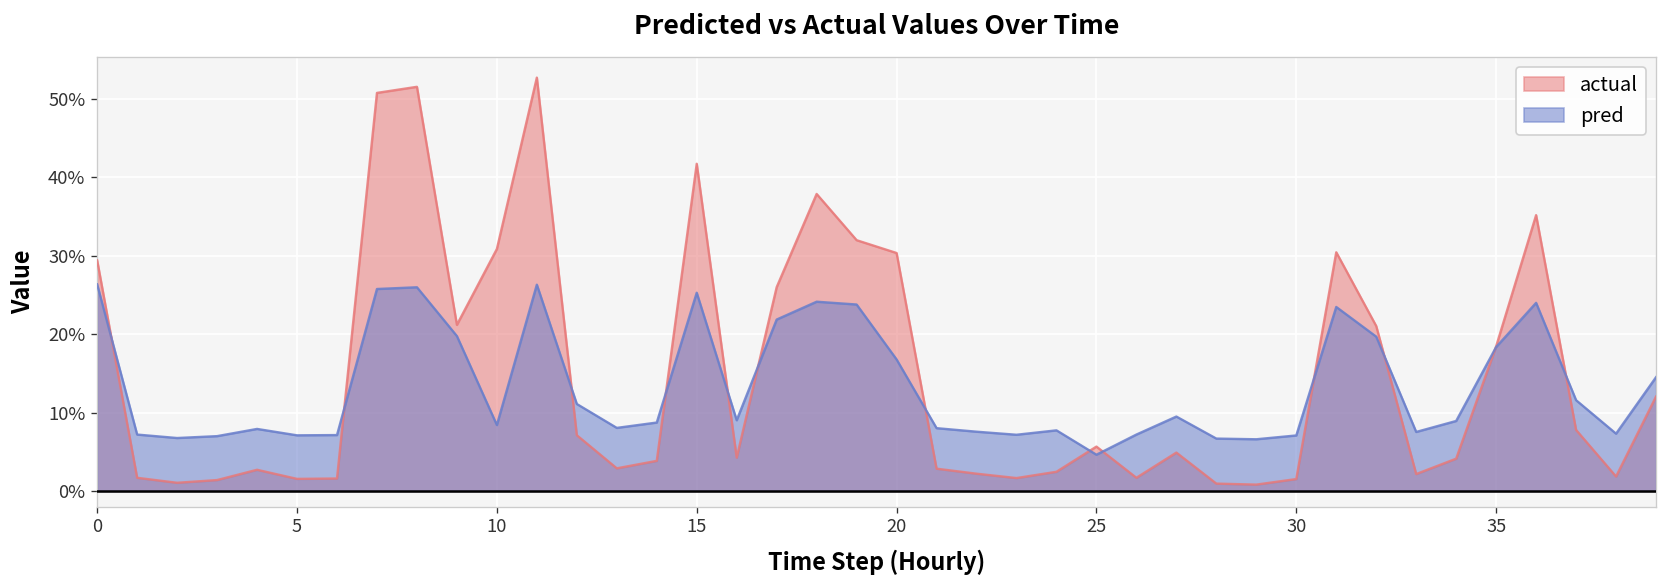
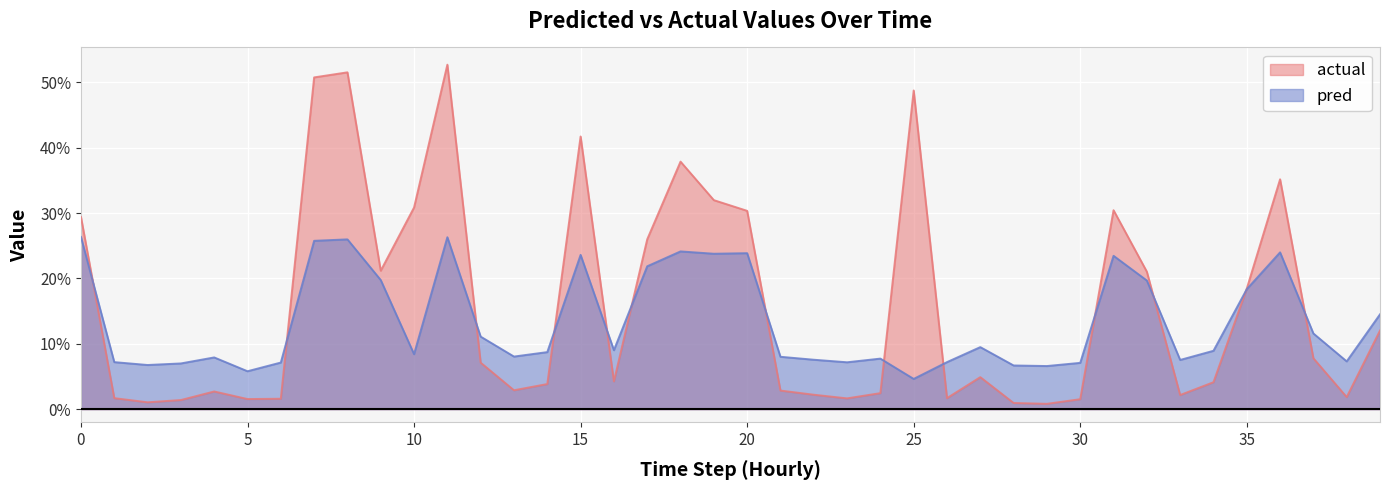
  {
    "actual": {
      "0": "29%",
      "5": "2%",
      "10": "31%",
      "15": "42%",
      "20": "30%",
-     "25": "6%",
+     "25": "49%",
      "30": "2%"
    },
    "pred": {
      "0": "26%",
-     "5": "7%",
+     "5": "6%",
      "10": "8%",
-     "15": "25%",
-     "20": "17%",
+     "15": "24%",
+     "20": "24%",
      "25": "5%",
      "30": "7%"
    }
  }
